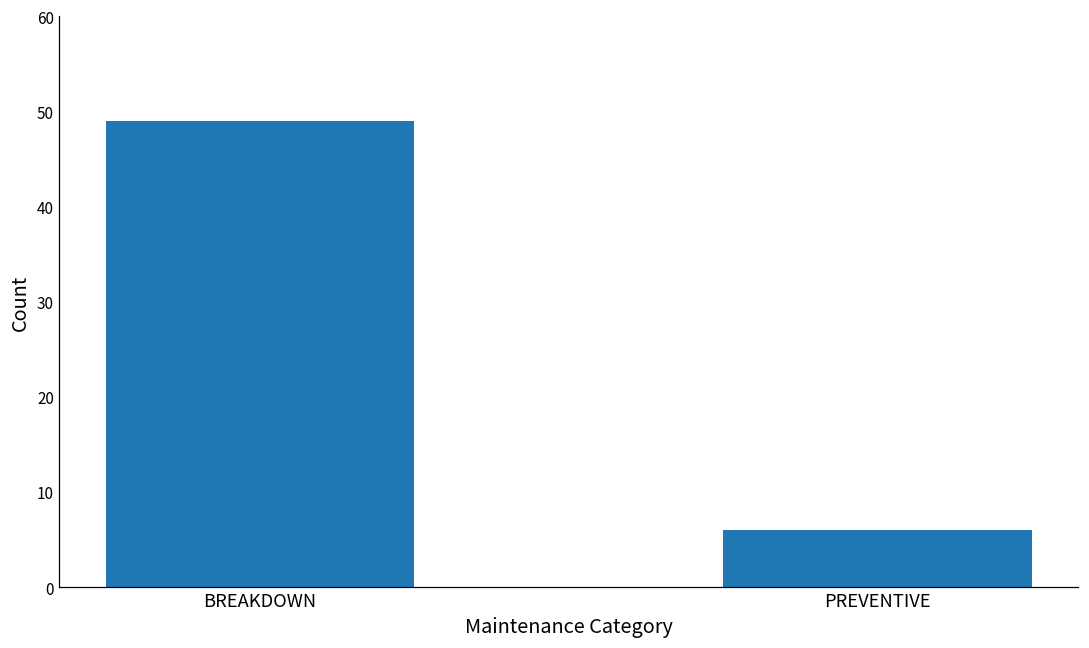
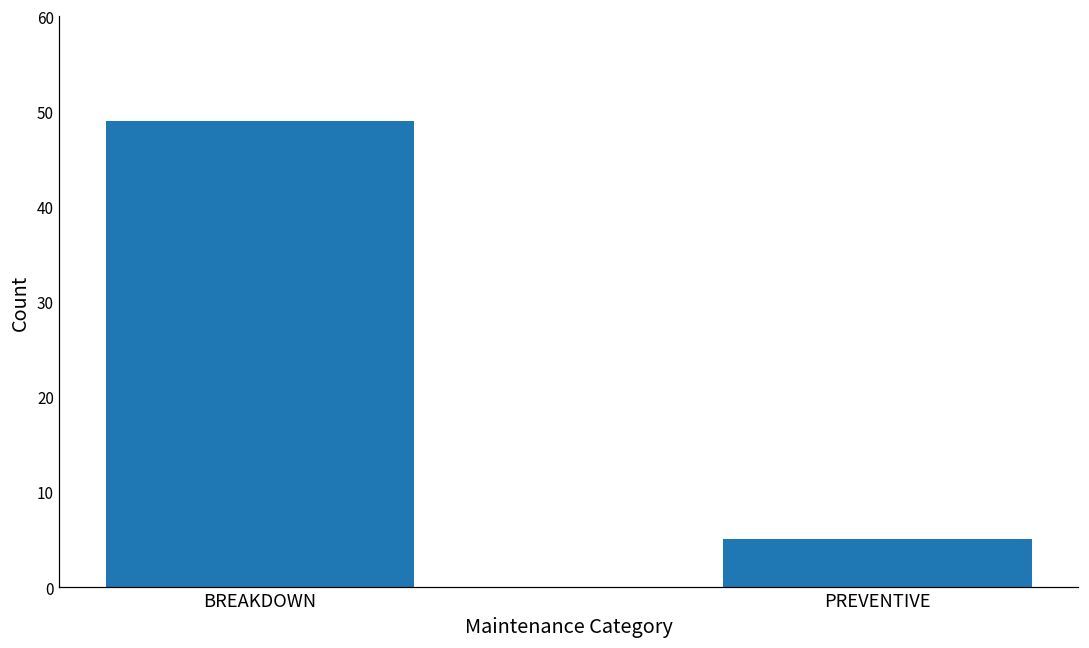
  {
    "BREAKDOWN": 49,
-   "PREVENTIVE": 6
+   "PREVENTIVE": 5
  }
